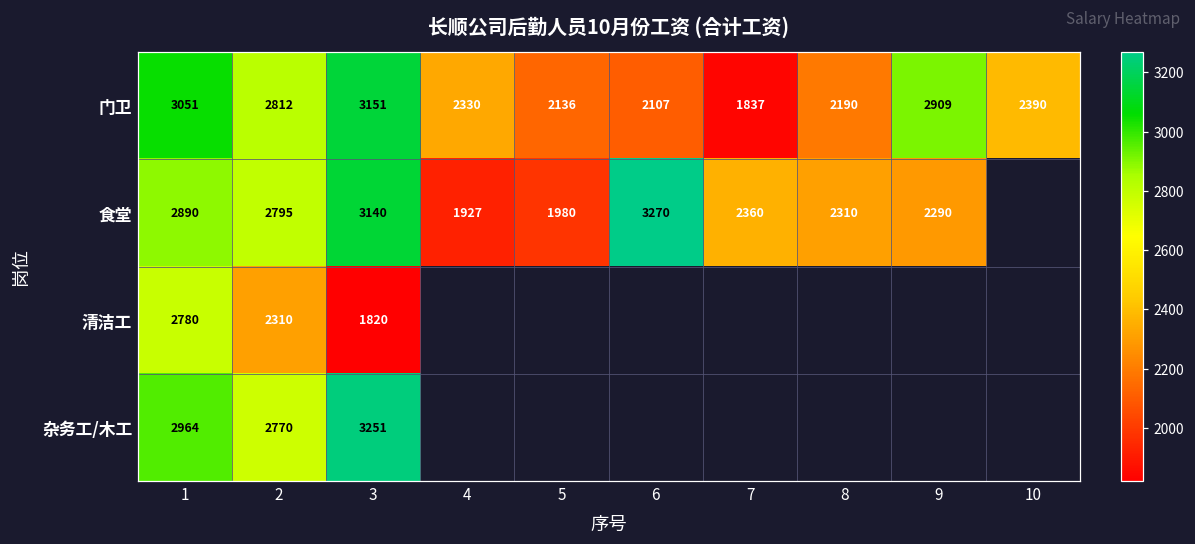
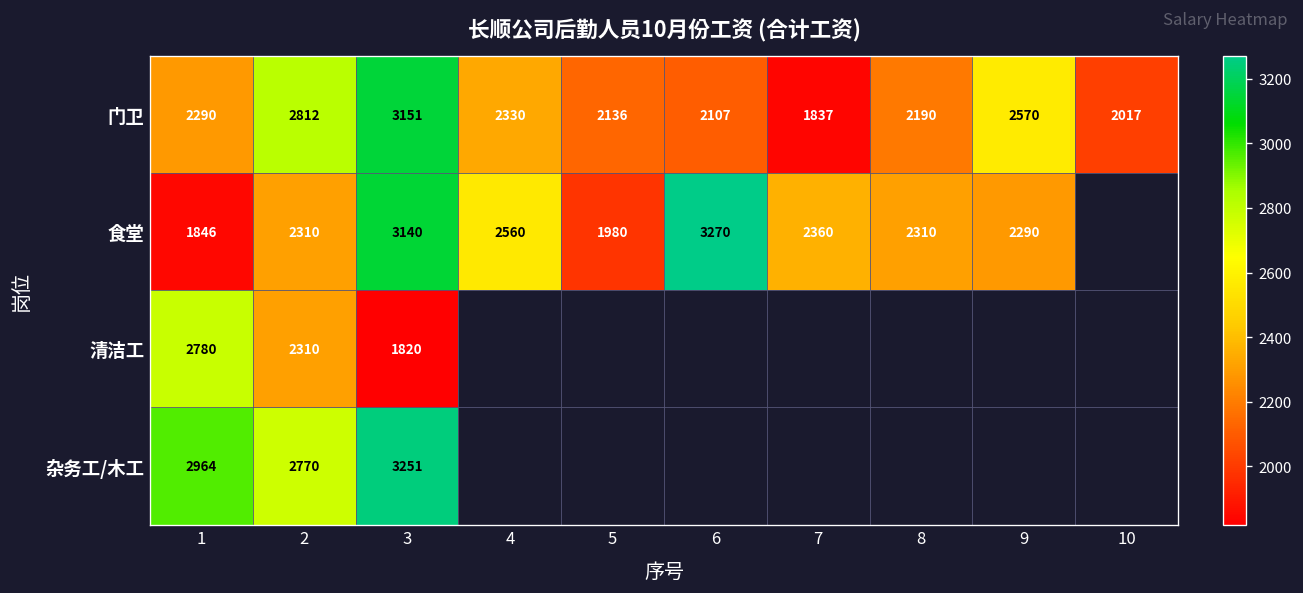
  {
    "门卫": {
-     "1": 3051,
+     "1": 2290,
      "2": 2812,
      "3": 3151,
      "4": 2330,
      "5": 2136,
      "6": 2107,
      "7": 1837,
      "8": 2190,
-     "9": 2909,
-     "10": 2390
+     "9": 2570,
+     "10": 2017
    },
    "食堂": {
-     "1": 2890,
-     "2": 2795,
+     "1": 1846,
+     "2": 2310,
      "3": 3140,
-     "4": 1927,
+     "4": 2560,
      "5": 1980,
      "6": 3270,
      "7": 2360,
      "8": 2310,
      "9": 2290
    },
    "清洁工": {
      "1": 2780,
      "2": 2310,
      "3": 1820
    },
    "杂务工/木工": {
      "1": 2964,
      "2": 2770,
      "3": 3251
    }
  }
